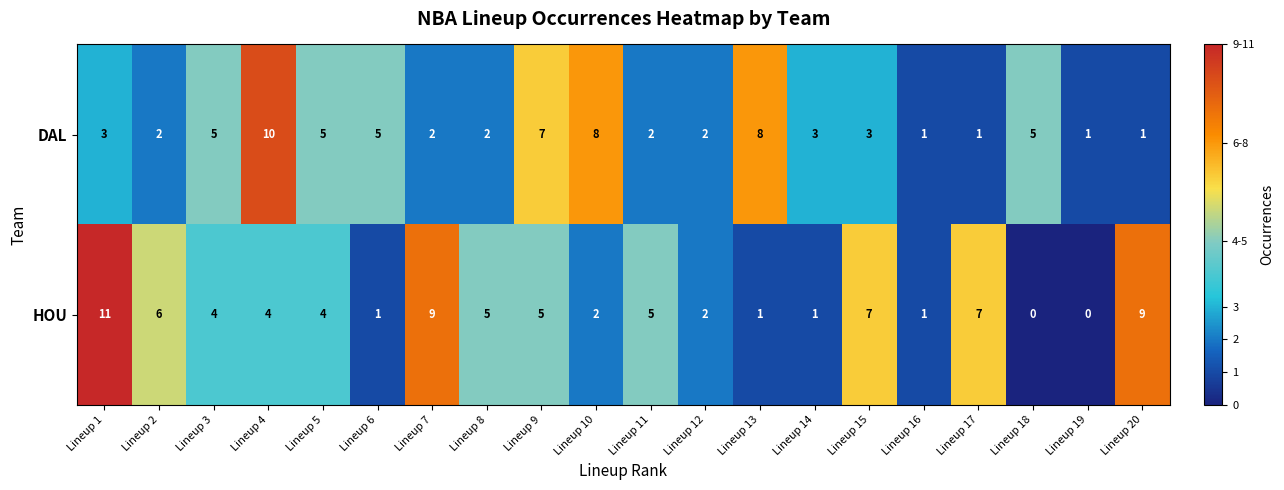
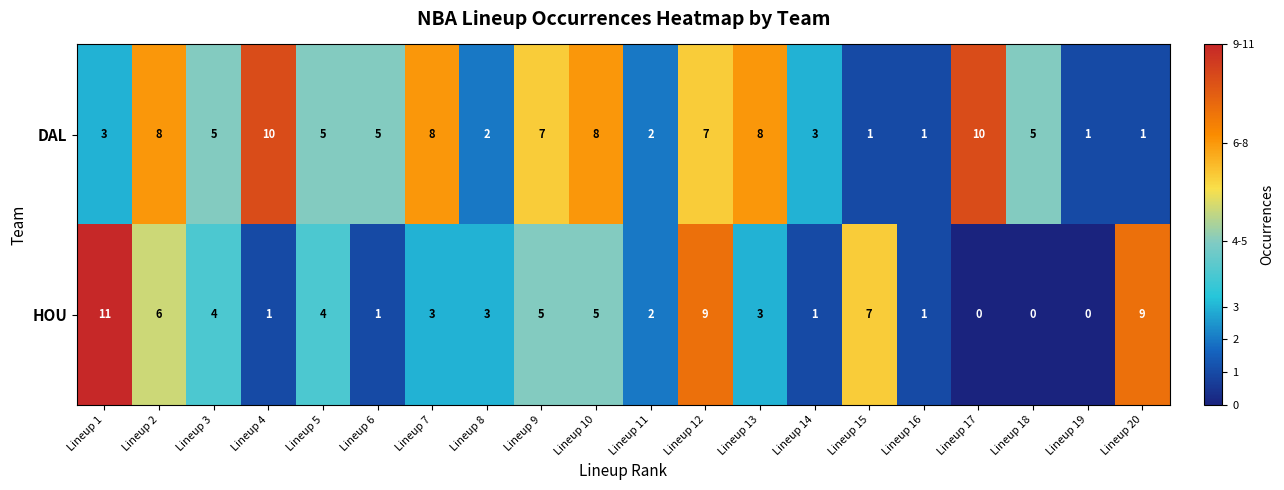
  {
    "DAL": {
      "Lineup 1": 3,
-     "Lineup 2": 2,
+     "Lineup 2": 8,
      "Lineup 3": 5,
      "Lineup 4": 10,
      "Lineup 5": 5,
      "Lineup 6": 5,
-     "Lineup 7": 2,
+     "Lineup 7": 8,
      "Lineup 8": 2,
      "Lineup 9": 7,
      "Lineup 10": 8,
      "Lineup 11": 2,
-     "Lineup 12": 2,
+     "Lineup 12": 7,
      "Lineup 13": 8,
      "Lineup 14": 3,
-     "Lineup 15": 3,
+     "Lineup 15": 1,
      "Lineup 16": 1,
-     "Lineup 17": 1,
+     "Lineup 17": 10,
      "Lineup 18": 5,
      "Lineup 19": 1,
      "Lineup 20": 1
    },
    "HOU": {
      "Lineup 1": 11,
      "Lineup 2": 6,
      "Lineup 3": 4,
-     "Lineup 4": 4,
+     "Lineup 4": 1,
      "Lineup 5": 4,
      "Lineup 6": 1,
-     "Lineup 7": 9,
-     "Lineup 8": 5,
+     "Lineup 7": 3,
+     "Lineup 8": 3,
      "Lineup 9": 5,
-     "Lineup 10": 2,
-     "Lineup 11": 5,
-     "Lineup 12": 2,
-     "Lineup 13": 1,
+     "Lineup 10": 5,
+     "Lineup 11": 2,
+     "Lineup 12": 9,
+     "Lineup 13": 3,
      "Lineup 14": 1,
      "Lineup 15": 7,
      "Lineup 16": 1,
-     "Lineup 17": 7,
+     "Lineup 17": 0,
      "Lineup 18": 0,
      "Lineup 19": 0,
      "Lineup 20": 9
    }
  }
